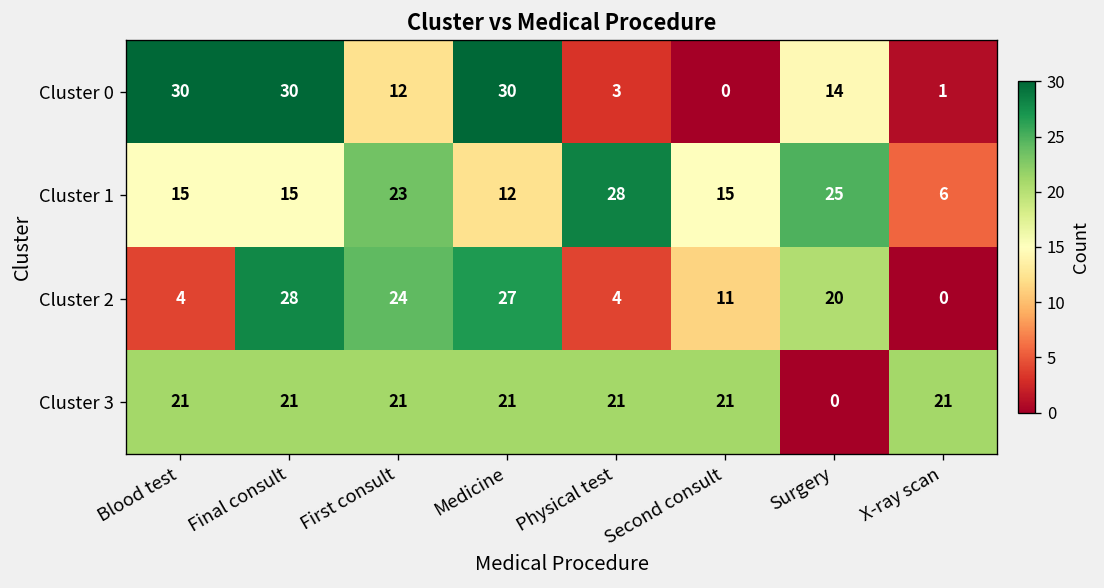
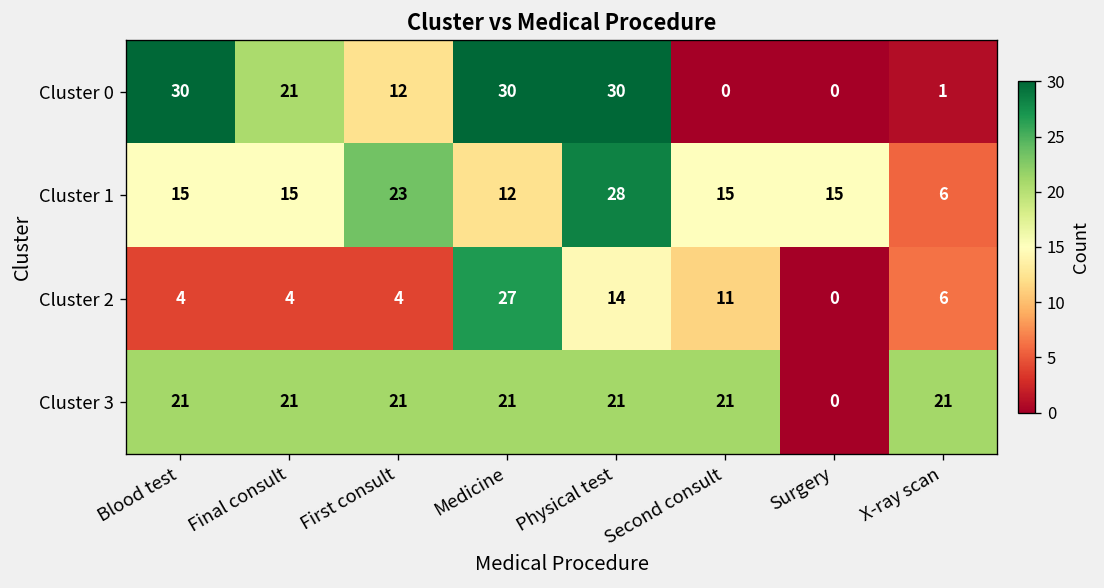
  {
    "Cluster 0": {
      "Blood test": 30,
-     "Final consult": 30,
+     "Final consult": 21,
      "First consult": 12,
      "Medicine": 30,
-     "Physical test": 3,
+     "Physical test": 30,
      "Second consult": 0,
-     "Surgery": 14,
+     "Surgery": 0,
      "X-ray scan": 1
    },
    "Cluster 1": {
      "Blood test": 15,
      "Final consult": 15,
      "First consult": 23,
      "Medicine": 12,
      "Physical test": 28,
      "Second consult": 15,
-     "Surgery": 25,
+     "Surgery": 15,
      "X-ray scan": 6
    },
    "Cluster 2": {
      "Blood test": 4,
-     "Final consult": 28,
-     "First consult": 24,
+     "Final consult": 4,
+     "First consult": 4,
      "Medicine": 27,
-     "Physical test": 4,
+     "Physical test": 14,
      "Second consult": 11,
-     "Surgery": 20,
-     "X-ray scan": 0
+     "Surgery": 0,
+     "X-ray scan": 6
    },
    "Cluster 3": {
      "Blood test": 21,
      "Final consult": 21,
      "First consult": 21,
      "Medicine": 21,
      "Physical test": 21,
      "Second consult": 21,
      "Surgery": 0,
      "X-ray scan": 21
    }
  }
